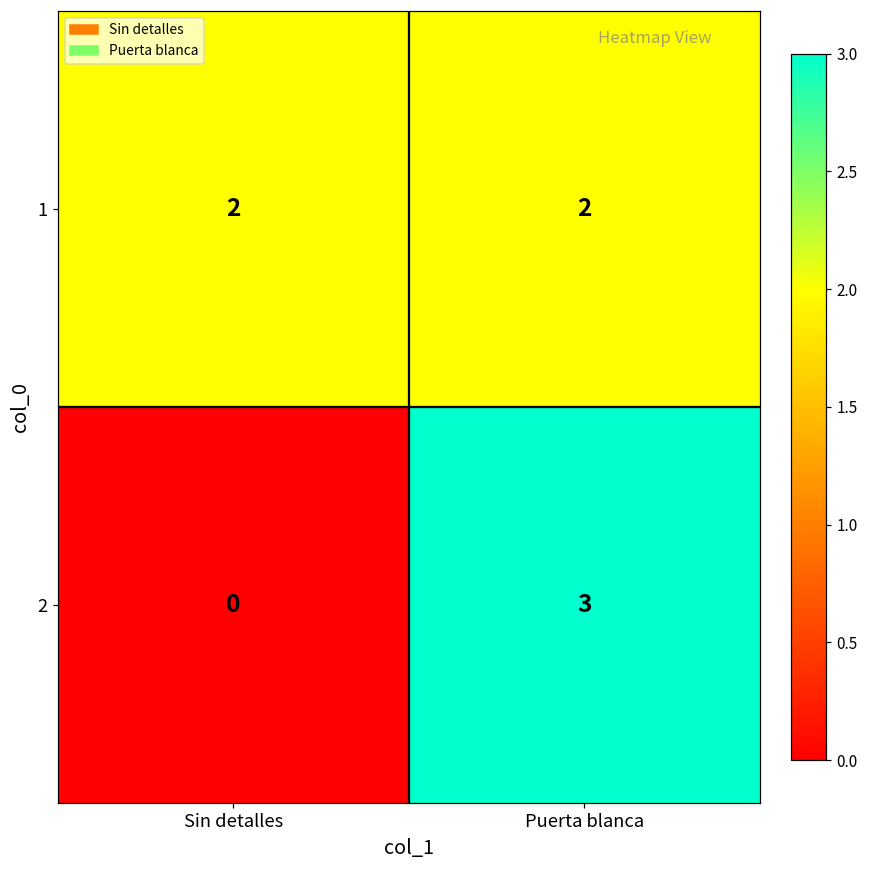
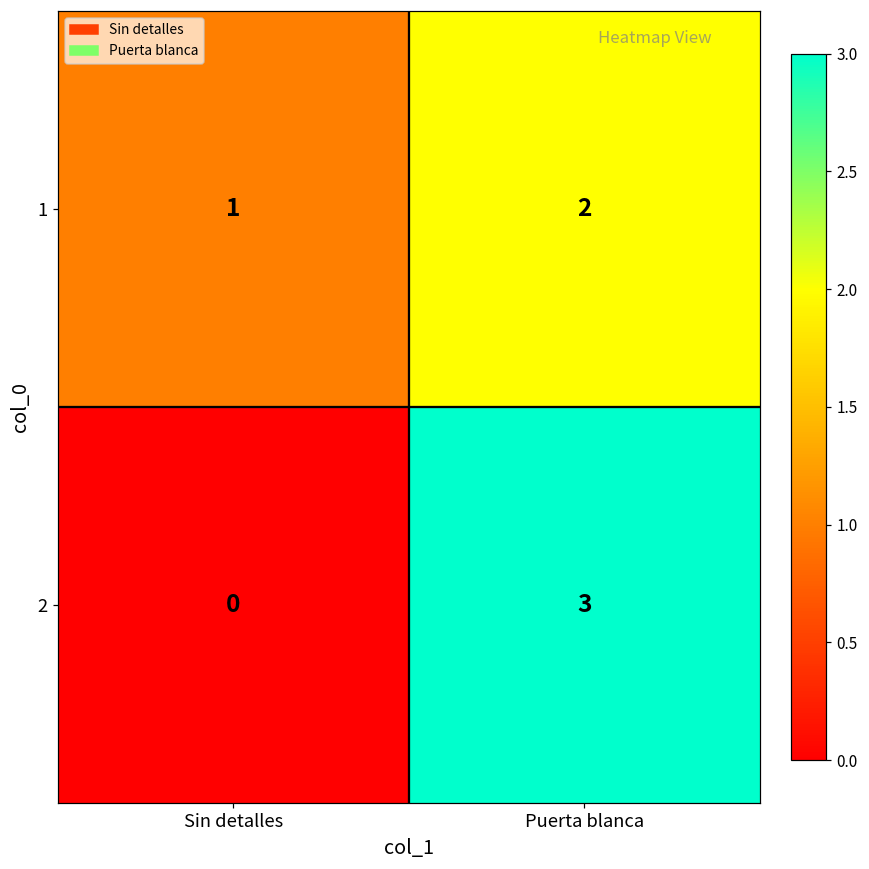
  {
    "1": {
-     "Sin detalles": 2,
+     "Sin detalles": 1,
      "Puerta blanca": 2
    },
    "2": {
      "Sin detalles": 0,
      "Puerta blanca": 3
    }
  }
